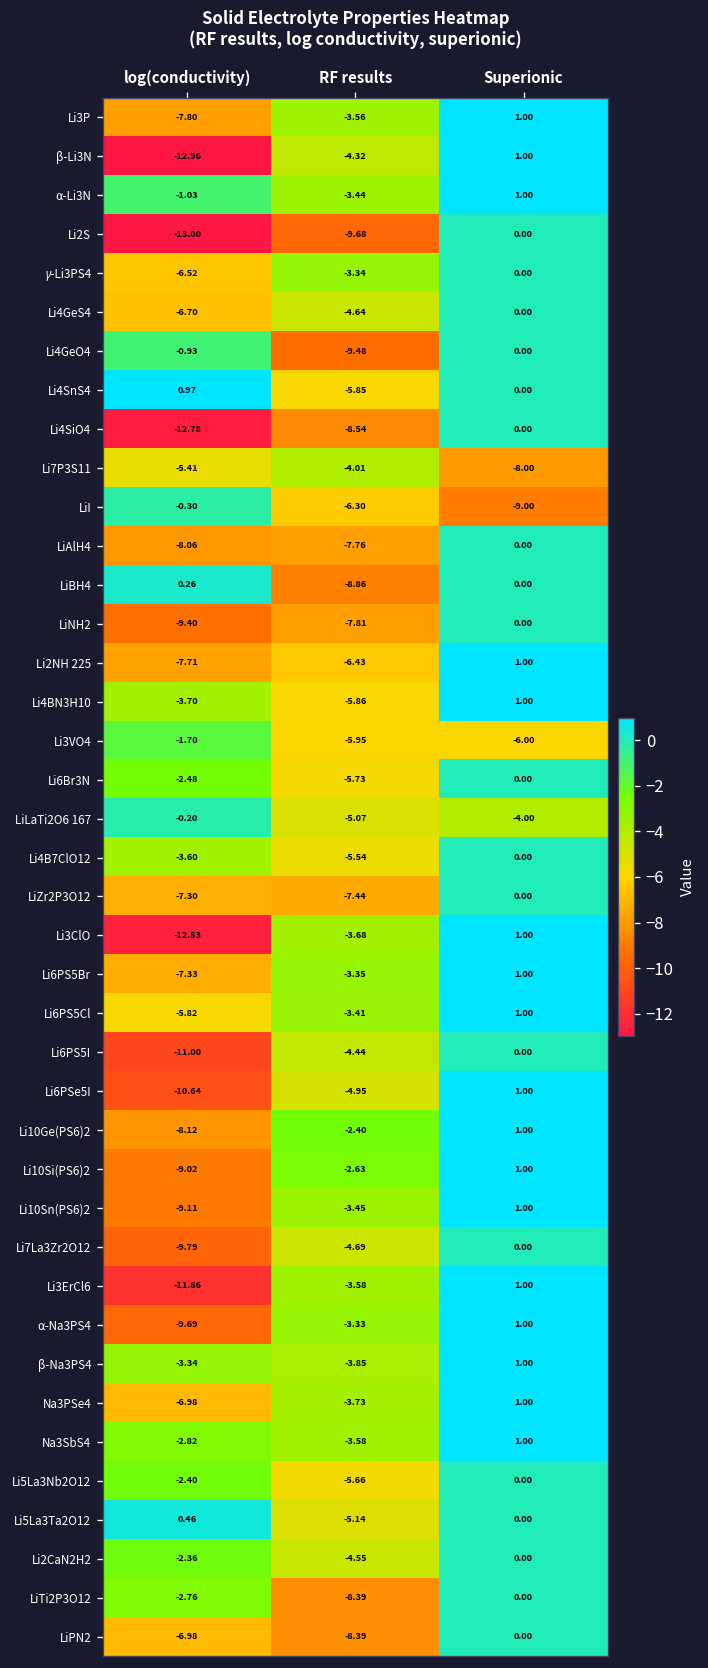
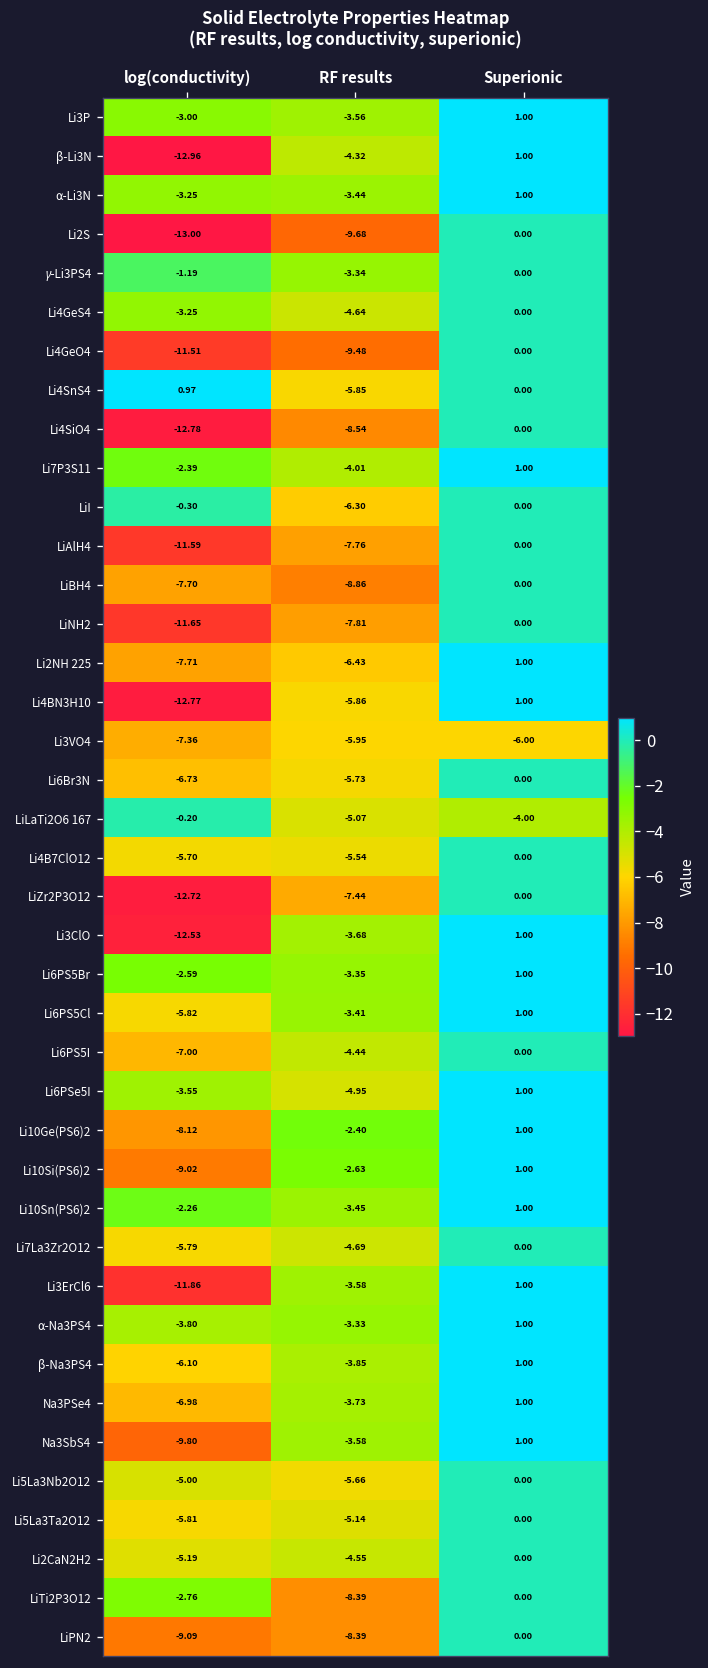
  {
    "Li3P": {
-     "log(conductivity)": -7.80,
+     "log(conductivity)": -3.00,
      "RF results": -3.56,
      "Superionic": 1.00
    },
    "β-Li3N": {
      "log(conductivity)": -12.96,
      "RF results": -4.32,
      "Superionic": 1.00
    },
    "⍺-Li3N": {
-     "log(conductivity)": -1.03,
+     "log(conductivity)": -3.25,
      "RF results": -3.44,
      "Superionic": 1.00
    },
    "Li2S": {
      "log(conductivity)": -13.00,
      "RF results": -9.68,
      "Superionic": 0.00
    },
    "𝛾-Li3PS4": {
-     "log(conductivity)": -6.52,
+     "log(conductivity)": -1.19,
      "RF results": -3.34,
      "Superionic": 0.00
    },
    "Li4GeS4": {
-     "log(conductivity)": -6.70,
+     "log(conductivity)": -3.25,
      "RF results": -4.64,
      "Superionic": 0.00
    },
    "Li4GeO4": {
-     "log(conductivity)": -0.93,
+     "log(conductivity)": -11.51,
      "RF results": -9.48,
      "Superionic": 0.00
    },
    "Li4SnS4": {
      "log(conductivity)": 0.97,
      "RF results": -5.85,
      "Superionic": 0.00
    },
    "Li4SiO4": {
      "log(conductivity)": -12.78,
      "RF results": -8.54,
      "Superionic": 0.00
    },
    "Li7P3S11": {
-     "log(conductivity)": -5.41,
+     "log(conductivity)": -2.39,
      "RF results": -4.01,
-     "Superionic": -8.00
+     "Superionic": 1.00
    },
    "LiI": {
      "log(conductivity)": -0.30,
      "RF results": -6.30,
-     "Superionic": -9.00
+     "Superionic": 0.00
    },
    "LiAlH4": {
-     "log(conductivity)": -8.06,
+     "log(conductivity)": -11.59,
      "RF results": -7.76,
      "Superionic": 0.00
    },
    "LiBH4": {
-     "log(conductivity)": 0.26,
+     "log(conductivity)": -7.70,
      "RF results": -8.86,
      "Superionic": 0.00
    },
    "LiNH2": {
-     "log(conductivity)": -9.40,
+     "log(conductivity)": -11.65,
      "RF results": -7.81,
      "Superionic": 0.00
    },
    "Li2NH 225": {
      "log(conductivity)": -7.71,
      "RF results": -6.43,
      "Superionic": 1.00
    },
    "Li4BN3H10": {
-     "log(conductivity)": -3.70,
+     "log(conductivity)": -12.77,
      "RF results": -5.86,
      "Superionic": 1.00
    },
    "Li3VO4": {
-     "log(conductivity)": -1.70,
+     "log(conductivity)": -7.36,
      "RF results": -5.95,
      "Superionic": -6.00
    },
    "Li6Br3N": {
-     "log(conductivity)": -2.48,
+     "log(conductivity)": -6.73,
      "RF results": -5.73,
      "Superionic": 0.00
    },
    "LiLaTi2O6 167": {
      "log(conductivity)": -0.20,
      "RF results": -5.07,
      "Superionic": -4.00
    },
    "Li4B7ClO12": {
-     "log(conductivity)": -3.60,
+     "log(conductivity)": -5.70,
      "RF results": -5.54,
      "Superionic": 0.00
    },
    "LiZr2P3O12": {
-     "log(conductivity)": -7.30,
+     "log(conductivity)": -12.72,
      "RF results": -7.44,
      "Superionic": 0.00
    },
    "Li3ClO": {
      "log(conductivity)": -12.53,
      "RF results": -3.68,
      "Superionic": 1.00
    },
    "Li6PS5Br": {
-     "log(conductivity)": -7.33,
+     "log(conductivity)": -2.59,
      "RF results": -3.35,
      "Superionic": 1.00
    },
    "Li6PS5Cl": {
      "log(conductivity)": -5.82,
      "RF results": -3.41,
      "Superionic": 1.00
    },
    "Li6PS5I": {
-     "log(conductivity)": -11.00,
+     "log(conductivity)": -7.00,
      "RF results": -4.44,
      "Superionic": 0.00
    },
    "Li6PSe5I": {
-     "log(conductivity)": -10.64,
+     "log(conductivity)": -3.55,
      "RF results": -4.95,
      "Superionic": 1.00
    },
    "Li10Ge(PS6)2": {
      "log(conductivity)": -8.12,
      "RF results": -2.40,
      "Superionic": 1.00
    },
    "Li10Si(PS6)2": {
      "log(conductivity)": -9.02,
      "RF results": -2.63,
      "Superionic": 1.00
    },
    "Li10Sn(PS6)2": {
-     "log(conductivity)": -9.11,
+     "log(conductivity)": -2.26,
      "RF results": -3.45,
      "Superionic": 1.00
    },
    "Li7La3Zr2O12": {
-     "log(conductivity)": -9.79,
+     "log(conductivity)": -5.79,
      "RF results": -4.69,
      "Superionic": 0.00
    },
    "Li3ErCl6": {
      "log(conductivity)": -11.86,
      "RF results": -3.58,
      "Superionic": 1.00
    },
    "⍺-Na3PS4": {
-     "log(conductivity)": -9.69,
+     "log(conductivity)": -3.80,
      "RF results": -3.33,
      "Superionic": 1.00
    },
    "β-Na3PS4": {
-     "log(conductivity)": -3.34,
+     "log(conductivity)": -6.10,
      "RF results": -3.85,
      "Superionic": 1.00
    },
    "Na3PSe4": {
      "log(conductivity)": -6.98,
      "RF results": -3.73,
      "Superionic": 1.00
    },
    "Na3SbS4": {
-     "log(conductivity)": -2.82,
+     "log(conductivity)": -9.80,
      "RF results": -3.58,
      "Superionic": 1.00
    },
    "Li5La3Nb2O12": {
-     "log(conductivity)": -2.40,
+     "log(conductivity)": -5.00,
      "RF results": -5.66,
      "Superionic": 0.00
    },
    "Li5La3Ta2O12": {
-     "log(conductivity)": 0.46,
+     "log(conductivity)": -5.81,
      "RF results": -5.14,
      "Superionic": 0.00
    },
    "Li2CaN2H2": {
-     "log(conductivity)": -2.36,
+     "log(conductivity)": -5.19,
      "RF results": -4.55,
      "Superionic": 0.00
    },
    "LiTi2P3O12": {
      "log(conductivity)": -2.76,
      "RF results": -8.39,
      "Superionic": 0.00
    },
    "LiPN2": {
-     "log(conductivity)": -6.98,
+     "log(conductivity)": -9.09,
      "RF results": -8.39,
      "Superionic": 0.00
    }
  }
